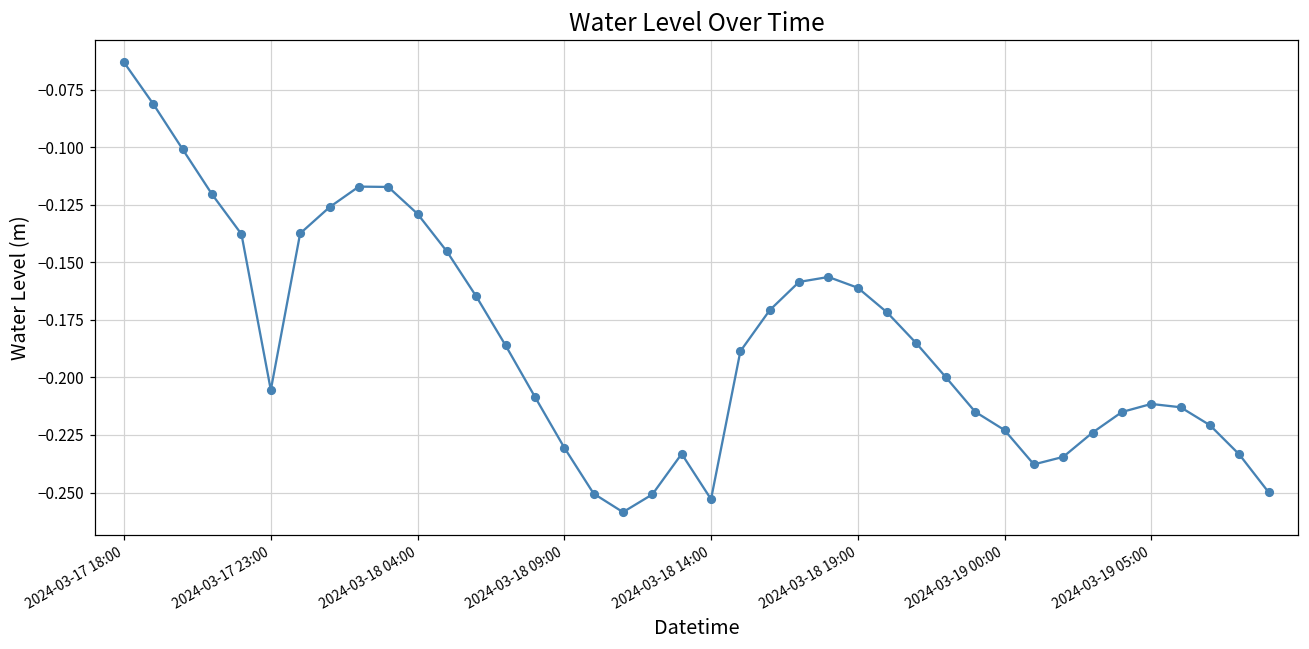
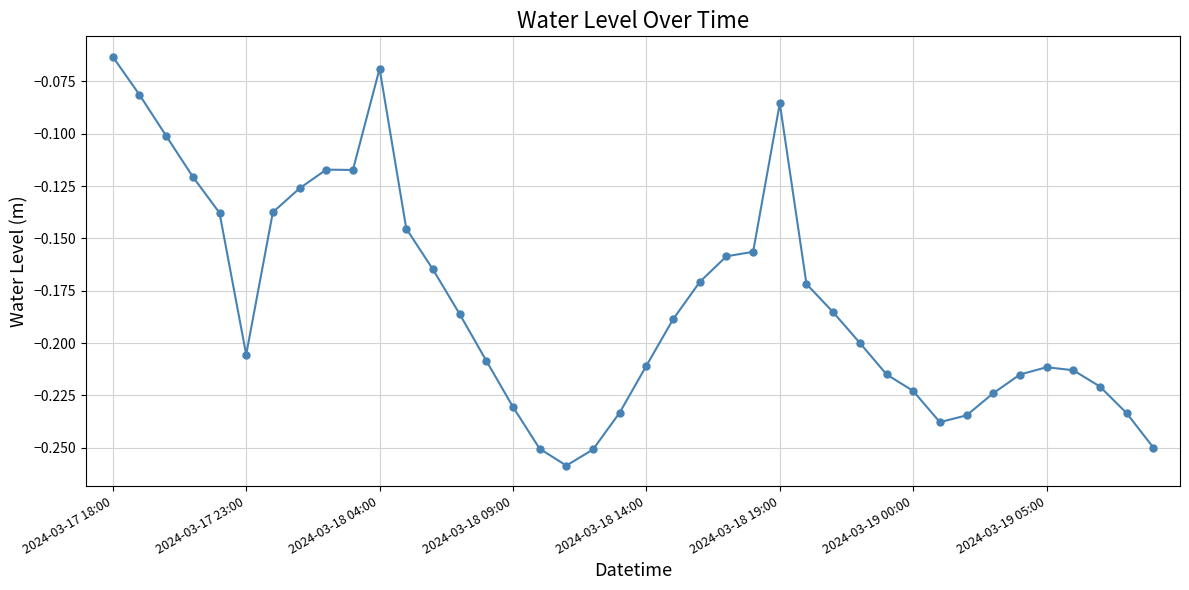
  {
    "2024-03-17 18:00": -0.063,
    "2024-03-17 23:00": -0.205,
-   "2024-03-18 04:00": -0.129,
+   "2024-03-18 04:00": -0.069,
    "2024-03-18 09:00": -0.231,
-   "2024-03-18 14:00": -0.253,
-   "2024-03-18 19:00": -0.161,
+   "2024-03-18 14:00": -0.211,
+   "2024-03-18 19:00": -0.086,
    "2024-03-19 00:00": -0.223,
    "2024-03-19 05:00": -0.212
  }
